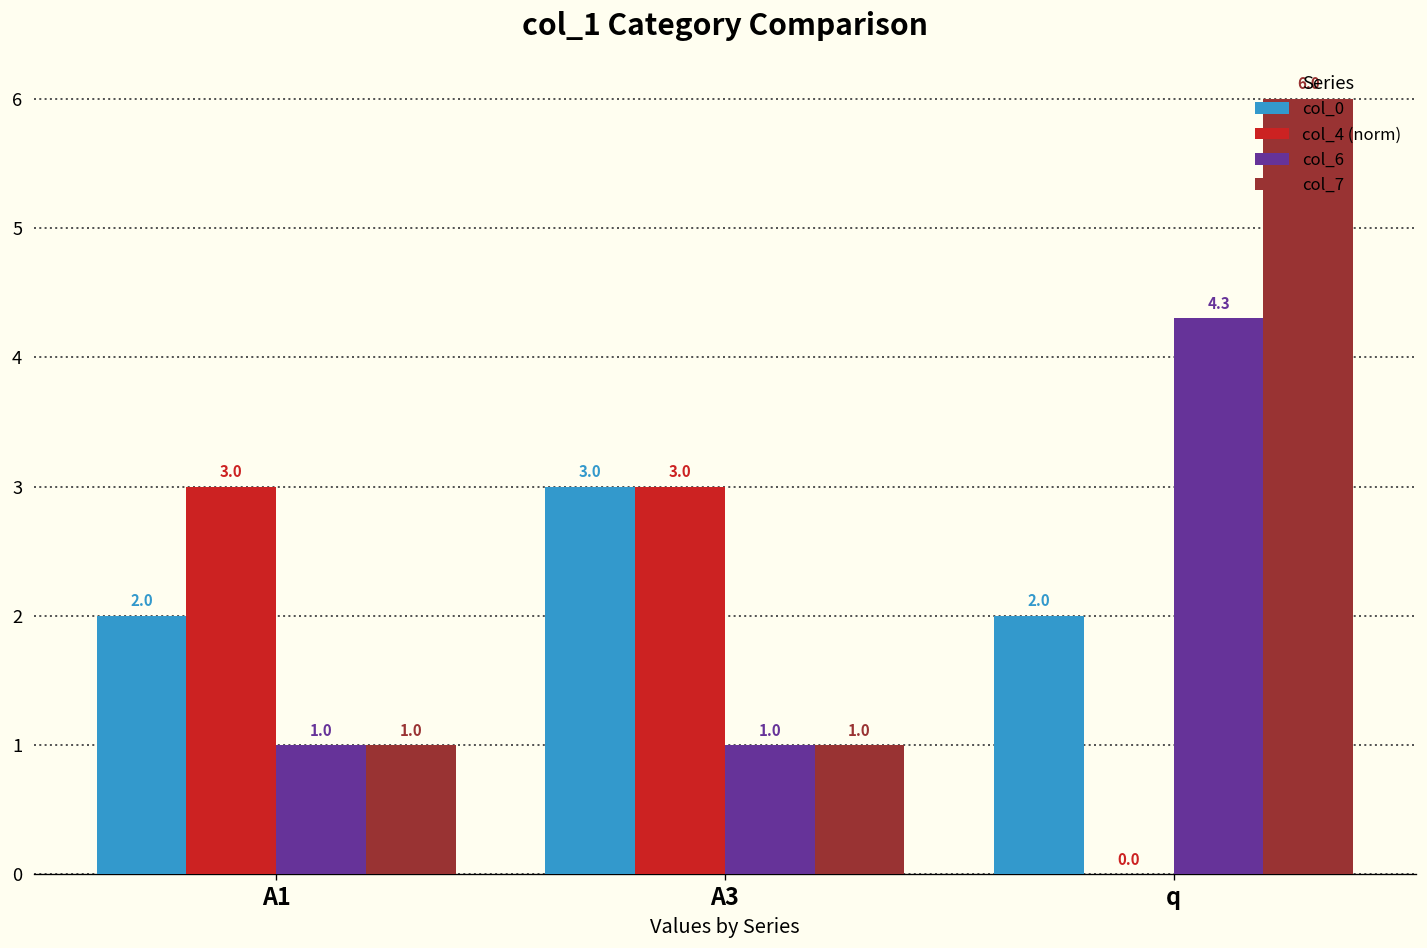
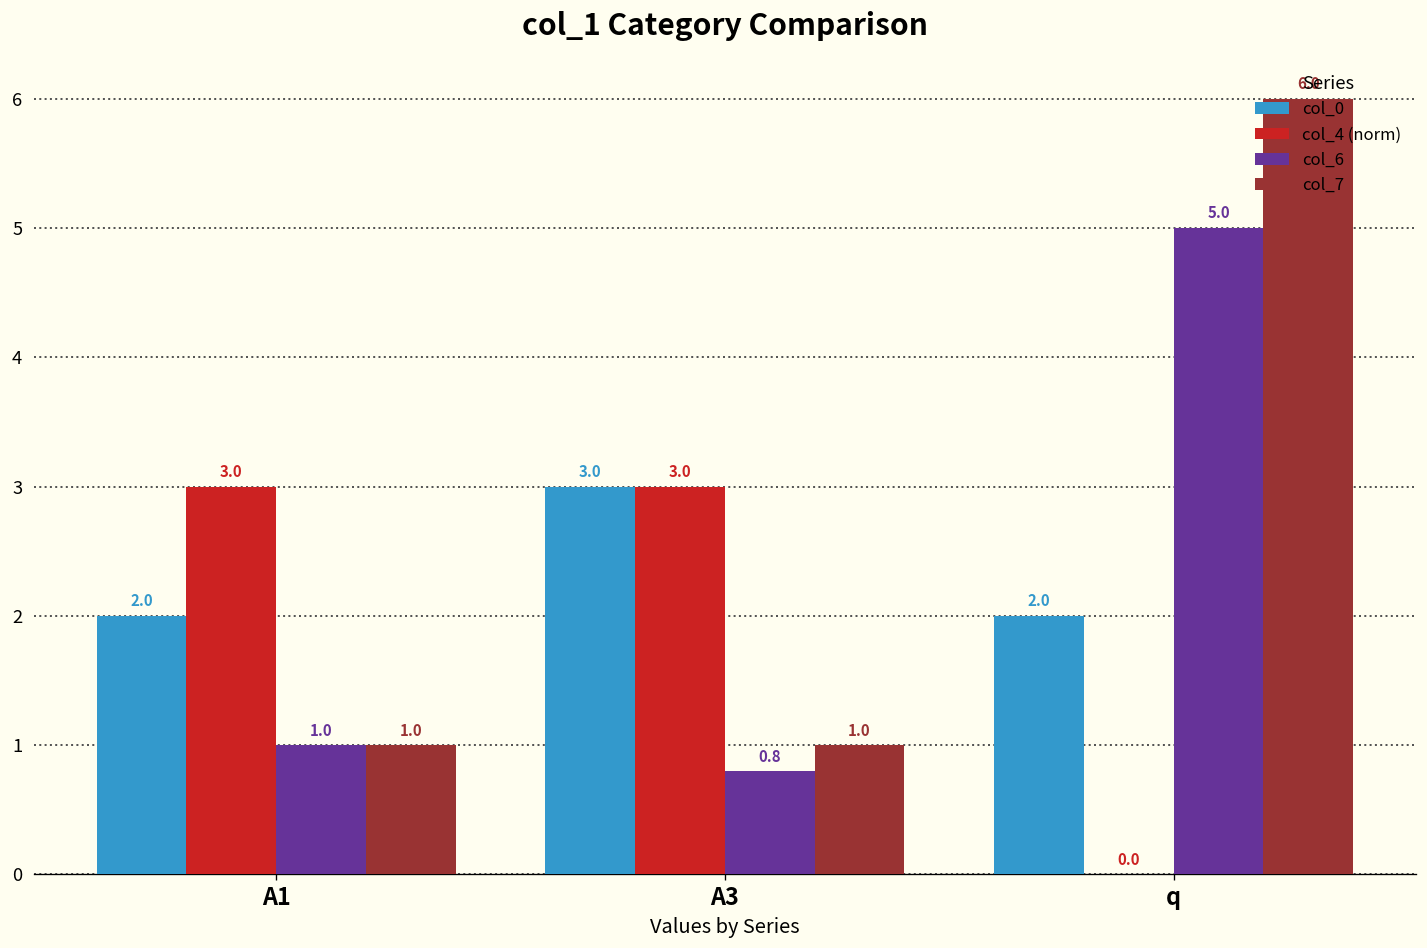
  {
    "col_0": {
      "A1": 2.0,
      "A3": 3.0,
      "q": 2.0
    },
    "col_6": {
      "A1": 1.0,
-     "A3": 1.0,
-     "q": 4.3
+     "A3": 0.8,
+     "q": 5.0
    }
  }
